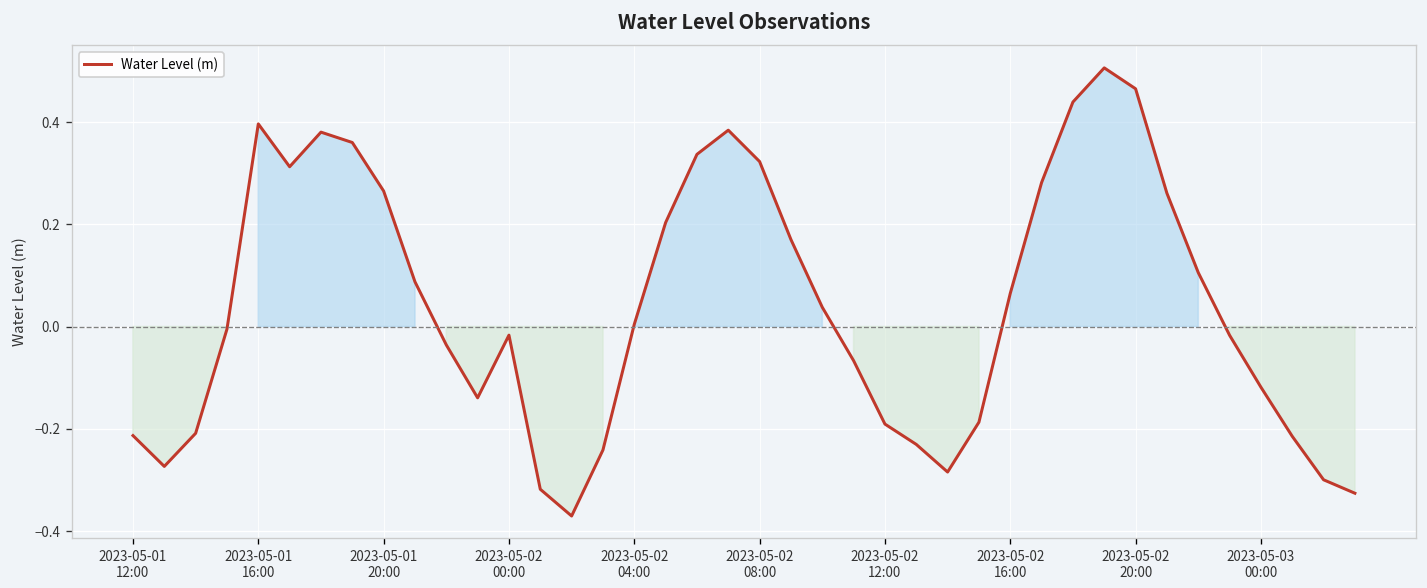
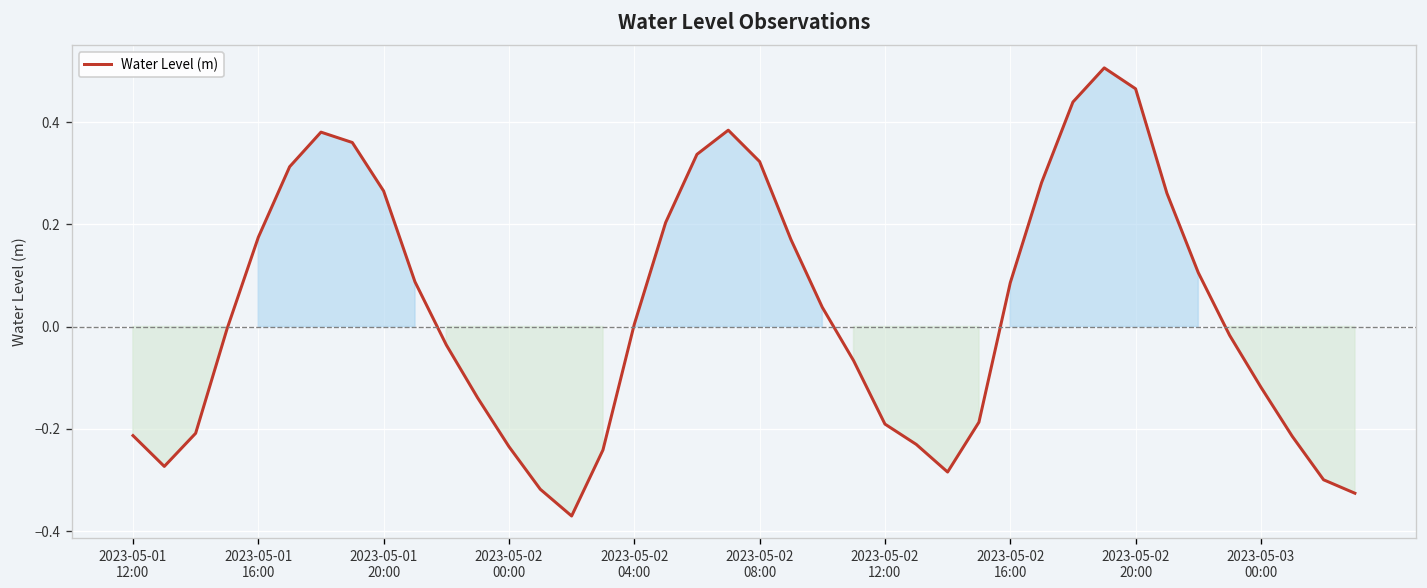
  {
    "2023-05-01 12:00": -0.21,
-   "2023-05-01 16:00": 0.40,
+   "2023-05-01 16:00": 0.17,
    "2023-05-01 20:00": 0.27,
-   "2023-05-02 00:00": -0.02,
+   "2023-05-02 00:00": -0.23,
    "2023-05-02 04:00": 0.00,
    "2023-05-02 08:00": 0.32,
    "2023-05-02 12:00": -0.19,
-   "2023-05-02 16:00": 0.06,
+   "2023-05-02 16:00": 0.09,
    "2023-05-02 20:00": 0.47,
    "2023-05-03 00:00": -0.12
  }
